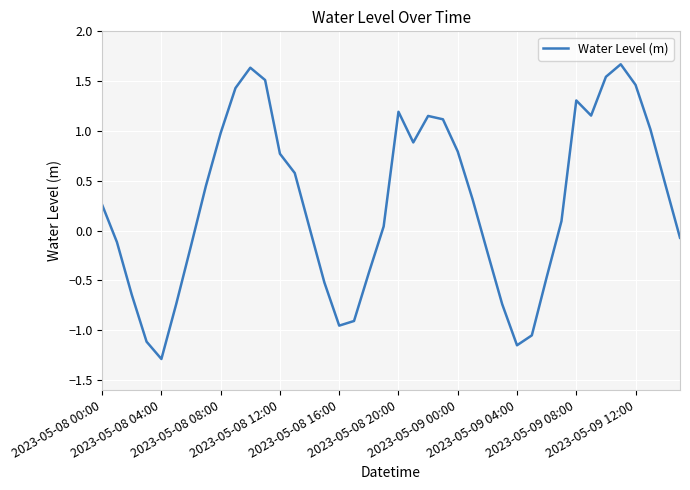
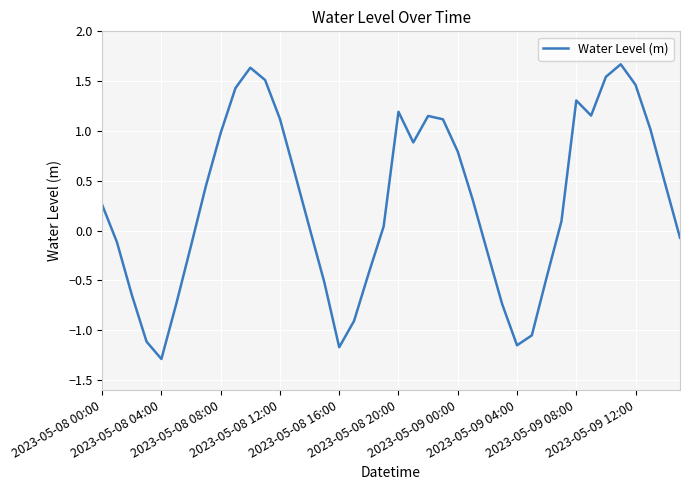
  {
    "2023-05-08 00:00": 0.3,
    "2023-05-08 04:00": -1.3,
    "2023-05-08 08:00": 1.0,
-   "2023-05-08 12:00": 0.8,
-   "2023-05-08 16:00": -1.0,
+   "2023-05-08 12:00": 1.1,
+   "2023-05-08 16:00": -1.2,
    "2023-05-08 20:00": 1.2,
    "2023-05-09 00:00": 0.8,
    "2023-05-09 04:00": -1.2,
    "2023-05-09 08:00": 1.3,
    "2023-05-09 12:00": 1.5
  }
